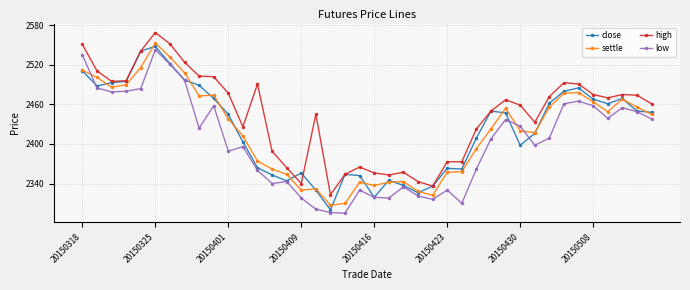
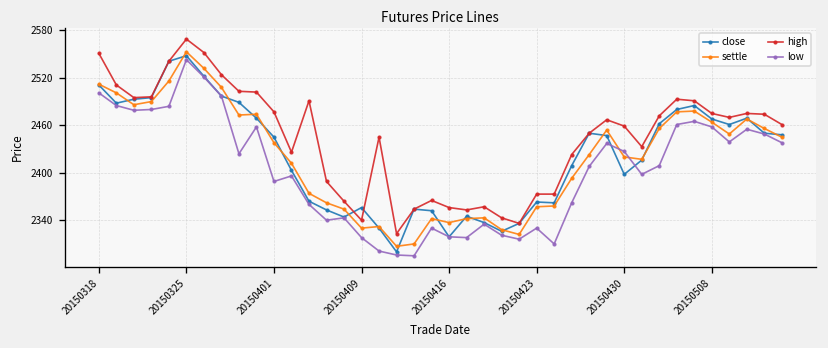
  {
    "close": {
      "20150325": 2550,
      "20150401": 2450,
      "20150409": 2360,
      "20150423": 2360,
      "20150430": 2400,
      "20150508": 2470
    },
    "settle": {
      "20150325": 2550,
      "20150401": 2440,
      "20150409": 2330,
      "20150416": 2340,
      "20150423": 2360,
      "20150430": 2420,
      "20150508": 2460
    },
    "high": {
      "20150318": 2550,
      "20150325": 2570,
      "20150401": 2480,
      "20150409": 2340,
      "20150416": 2360,
      "20150423": 2370,
      "20150430": 2460,
      "20150508": 2480
    },
    "low": {
-     "20150318": 2540,
+     "20150318": 2500,
      "20150325": 2540,
      "20150401": 2390,
      "20150409": 2320,
      "20150423": 2330,
      "20150430": 2430,
      "20150508": 2460
    }
  }
